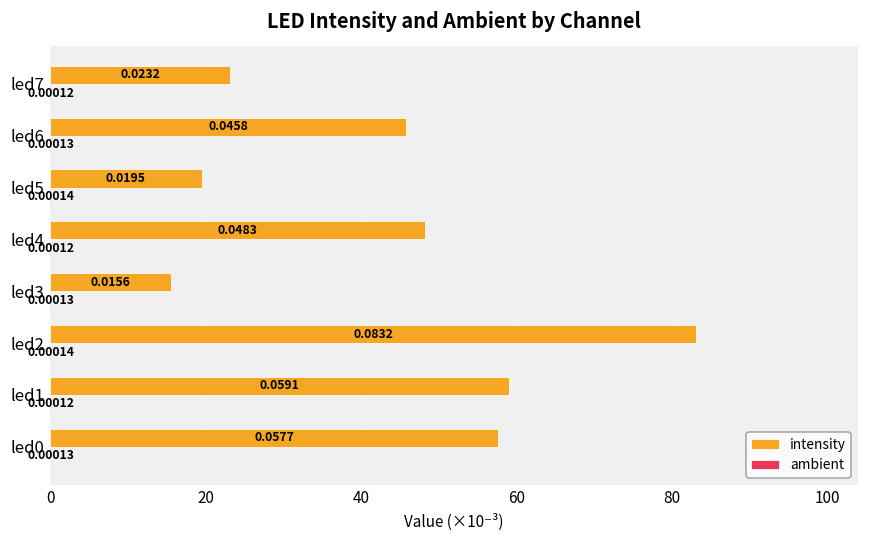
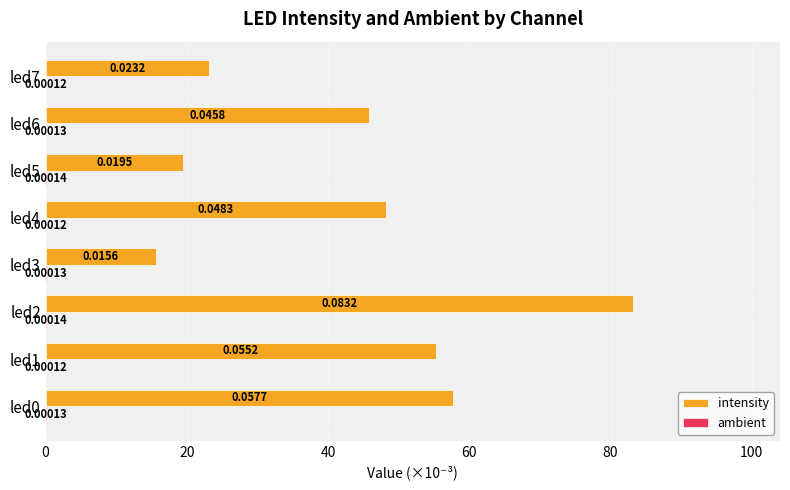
  {
    "intensity": {
-     "led1": 0.0591
+     "led1": 0.0552
    }
  }
